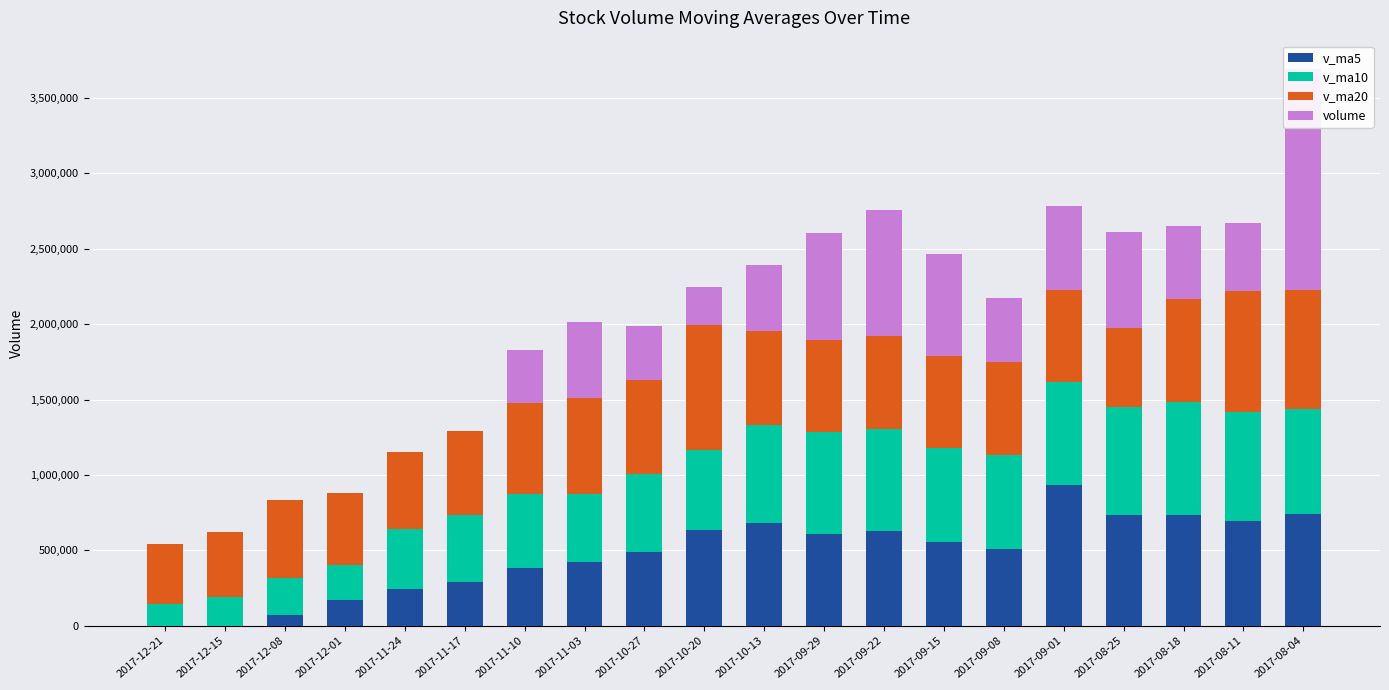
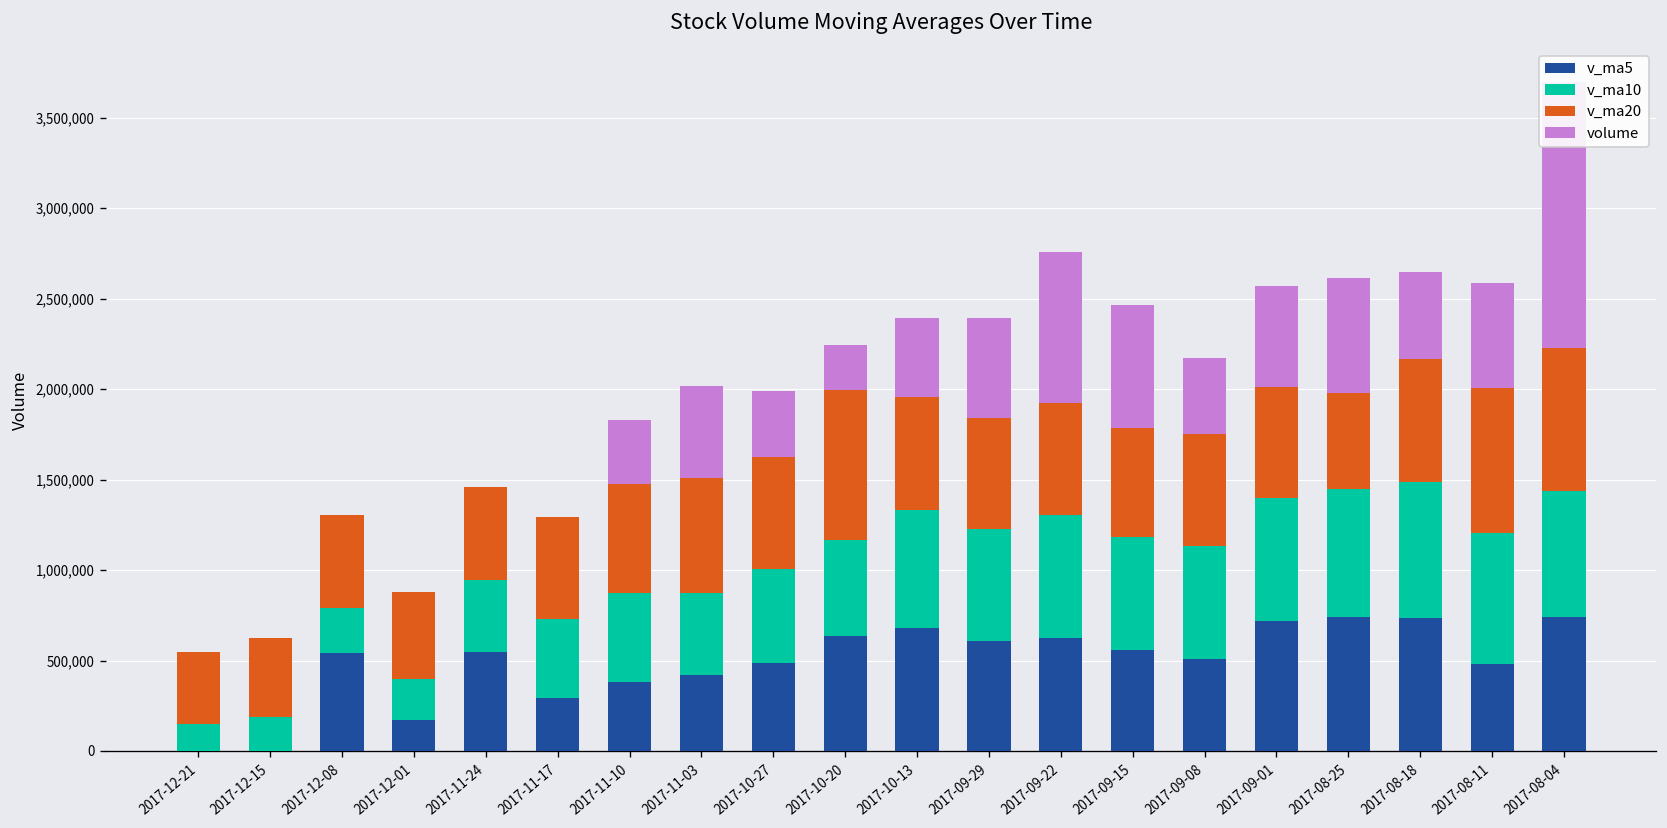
  {
    "v_ma5": {
      "2017-12-21": "0",
      "2017-12-15": "0",
-     "2017-12-08": "70,000",
+     "2017-12-08": "540,000",
      "2017-12-01": "170,000",
-     "2017-11-24": "240,000",
+     "2017-11-24": "550,000",
      "2017-11-17": "290,000",
      "2017-11-10": "380,000",
      "2017-11-03": "420,000",
      "2017-10-27": "490,000",
      "2017-10-20": "630,000",
      "2017-10-13": "680,000",
      "2017-09-29": "610,000",
      "2017-09-22": "630,000",
      "2017-09-15": "560,000",
      "2017-09-08": "510,000",
-     "2017-09-01": "940,000",
+     "2017-09-01": "720,000",
      "2017-08-25": "740,000",
      "2017-08-18": "740,000",
-     "2017-08-11": "700,000",
+     "2017-08-11": "480,000",
      "2017-08-04": "740,000"
    },
    "v_ma10": {
      "2017-12-21": "150,000",
      "2017-12-15": "190,000",
      "2017-12-08": "250,000",
      "2017-12-01": "230,000",
      "2017-11-24": "400,000",
      "2017-11-17": "440,000",
      "2017-11-10": "490,000",
      "2017-11-03": "450,000",
      "2017-10-27": "520,000",
      "2017-10-20": "530,000",
      "2017-10-13": "650,000",
-     "2017-09-29": "670,000",
+     "2017-09-29": "620,000",
      "2017-09-22": "680,000",
      "2017-09-15": "630,000",
      "2017-09-08": "630,000",
      "2017-09-01": "680,000",
      "2017-08-25": "710,000",
      "2017-08-18": "750,000",
      "2017-08-11": "720,000",
      "2017-08-04": "700,000"
    },
    "v_ma20": {
      "2017-12-21": "400,000",
      "2017-12-15": "430,000",
      "2017-12-08": "520,000",
      "2017-12-01": "480,000",
      "2017-11-24": "510,000",
      "2017-11-17": "560,000",
      "2017-11-10": "600,000",
      "2017-11-03": "640,000",
      "2017-10-27": "620,000",
      "2017-10-20": "830,000",
      "2017-10-13": "620,000",
      "2017-09-29": "610,000",
      "2017-09-22": "610,000",
      "2017-09-15": "600,000",
      "2017-09-08": "620,000",
      "2017-09-01": "610,000",
      "2017-08-25": "530,000",
      "2017-08-18": "680,000",
      "2017-08-11": "810,000",
      "2017-08-04": "790,000"
    },
    "volume": {
      "2017-12-21": "0",
      "2017-12-15": "0",
      "2017-12-08": "0",
      "2017-12-01": "0",
      "2017-11-24": "0",
      "2017-11-17": "0",
      "2017-11-10": "350,000",
      "2017-11-03": "510,000",
      "2017-10-27": "360,000",
      "2017-10-20": "250,000",
      "2017-10-13": "440,000",
-     "2017-09-29": "710,000",
+     "2017-09-29": "550,000",
      "2017-09-22": "830,000",
      "2017-09-15": "680,000",
      "2017-09-08": "420,000",
      "2017-09-01": "560,000",
      "2017-08-25": "630,000",
      "2017-08-18": "480,000",
-     "2017-08-11": "450,000"
+     "2017-08-11": "580,000"
    }
  }
